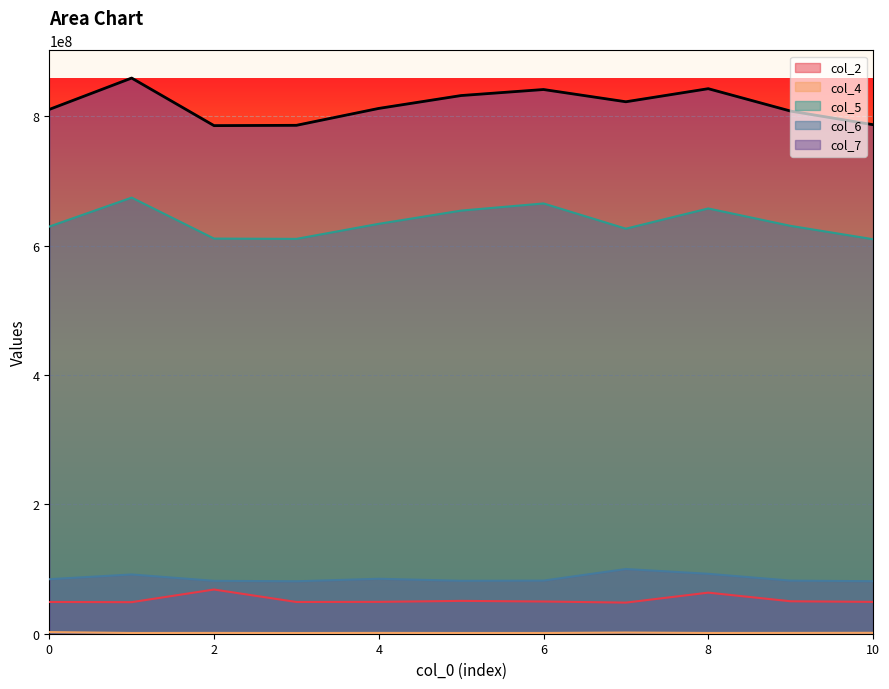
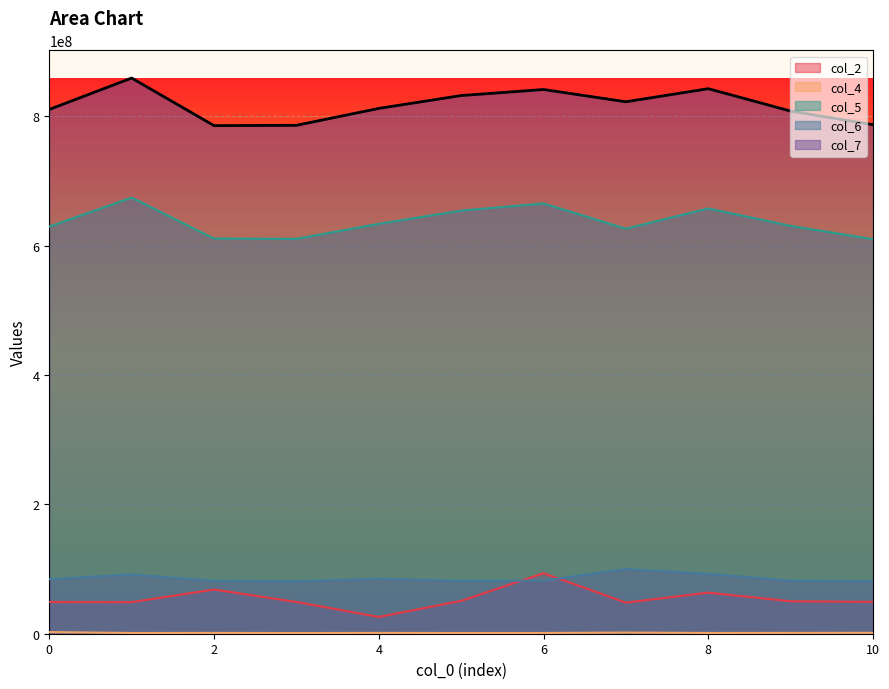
  {
    "col_2": {
      "0": 50000000,
      "2": 70000000,
-     "4": 50000000,
-     "6": 50000000,
+     "4": 30000000,
+     "6": 90000000,
      "8": 60000000,
      "10": 50000000
    },
    "col_4": {
      "0": 0,
      "2": 0,
      "4": 0,
      "6": 0,
      "8": 0,
      "10": 0
    }
  }
